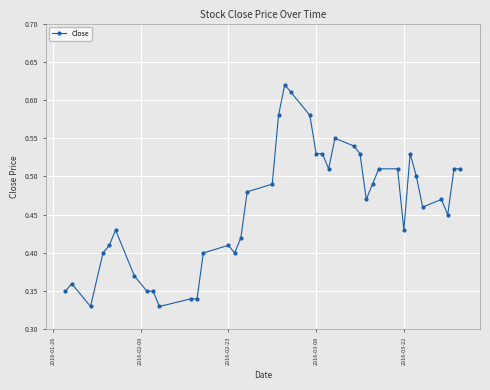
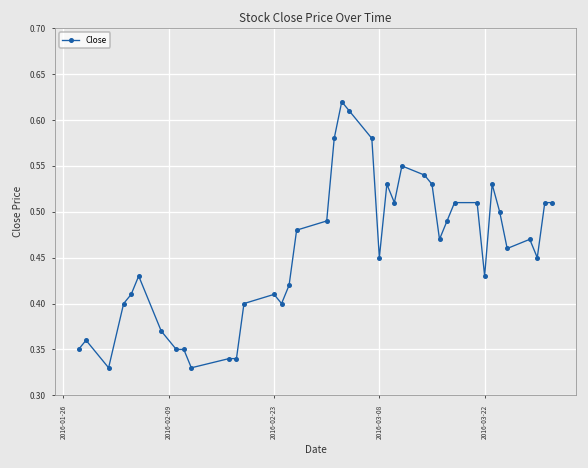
  {
    "2016-02-23": 0.41,
-   "2016-03-08": 0.53,
+   "2016-03-08": 0.45,
    "2016-03-22": 0.43
  }
